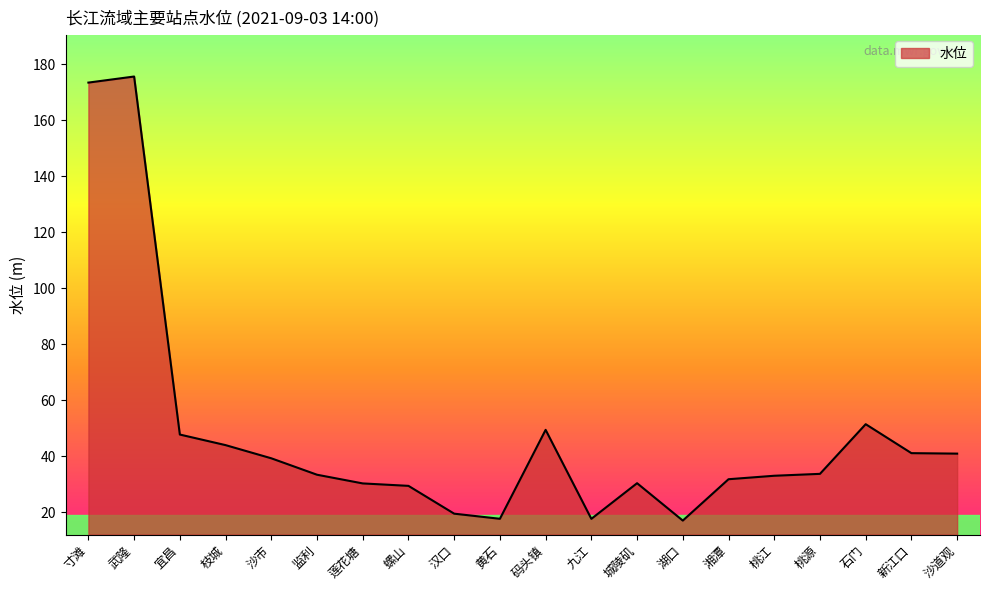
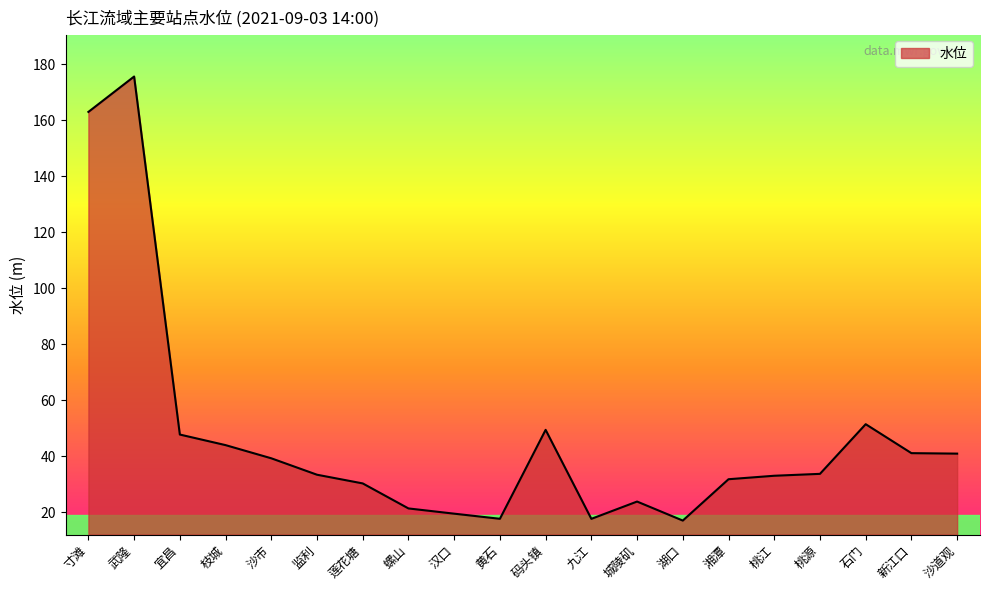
  {
-   "寸滩": 174,
+   "寸滩": 163,
    "武隆": 176,
    "宜昌": 48,
    "枝城": 44,
    "沙市": 39,
    "监利": 33,
    "莲花塘": 30,
-   "螺山": 29,
+   "螺山": 21,
    "汉口": 19,
    "码头镇": 49,
-   "城陵矶": 30,
+   "城陵矶": 24,
    "湘潭": 32,
    "桃江": 33,
    "桃源": 34,
    "石门": 51,
    "新江口": 41,
    "沙道观": 41
  }
